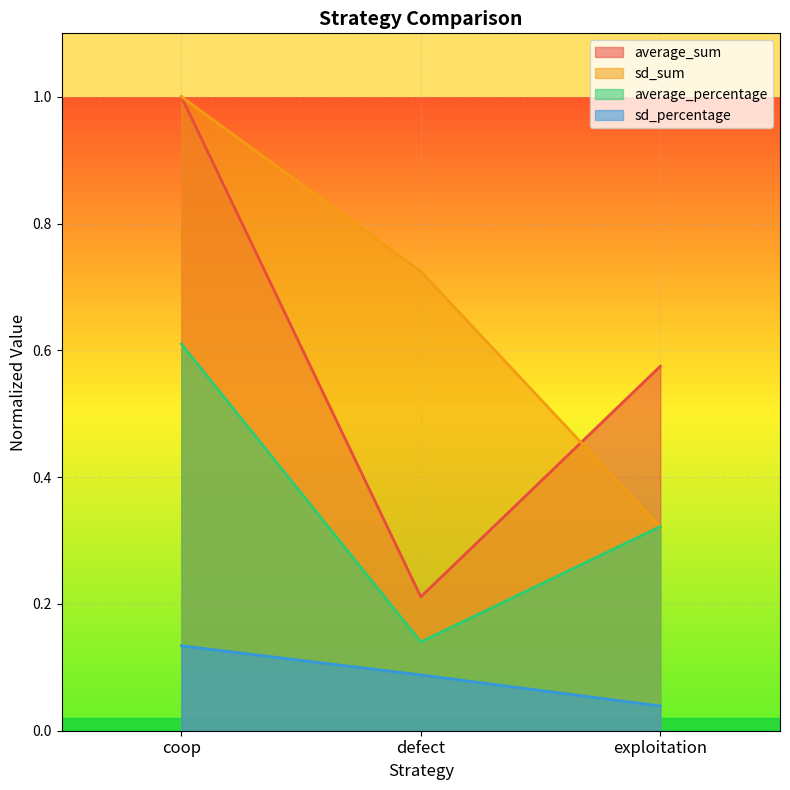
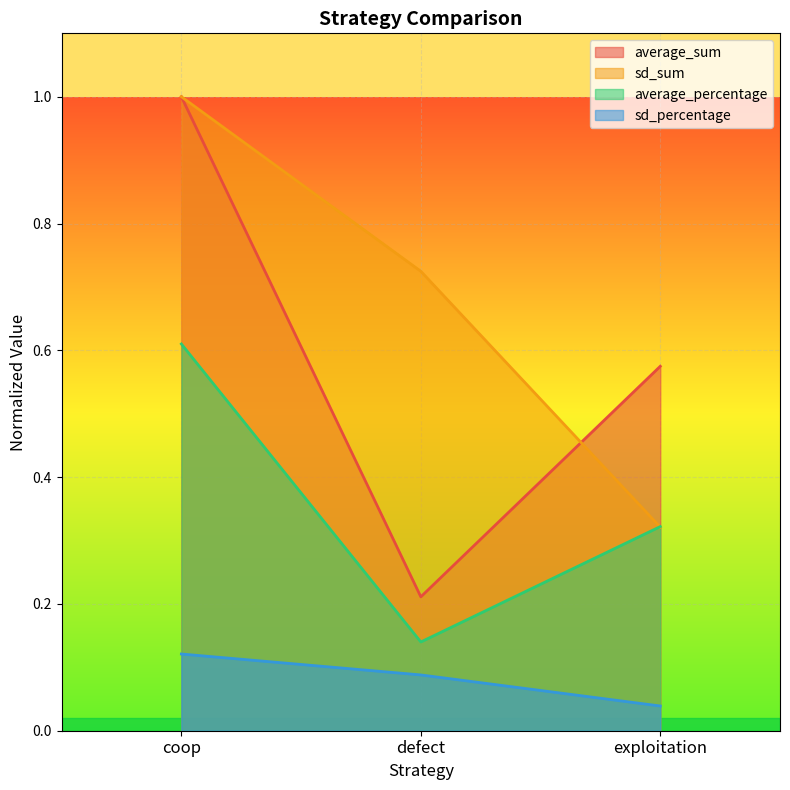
  {
    "average_sum": {
      "defect": 0.21,
      "exploitation": 0.57
    },
    "sd_sum": {
      "defect": 0.72
    },
    "average_percentage": {
      "coop": 0.61,
      "defect": 0.14
    },
    "sd_percentage": {
-     "coop": 0.13,
+     "coop": 0.12,
      "defect": 0.09,
      "exploitation": 0.04
    }
  }
